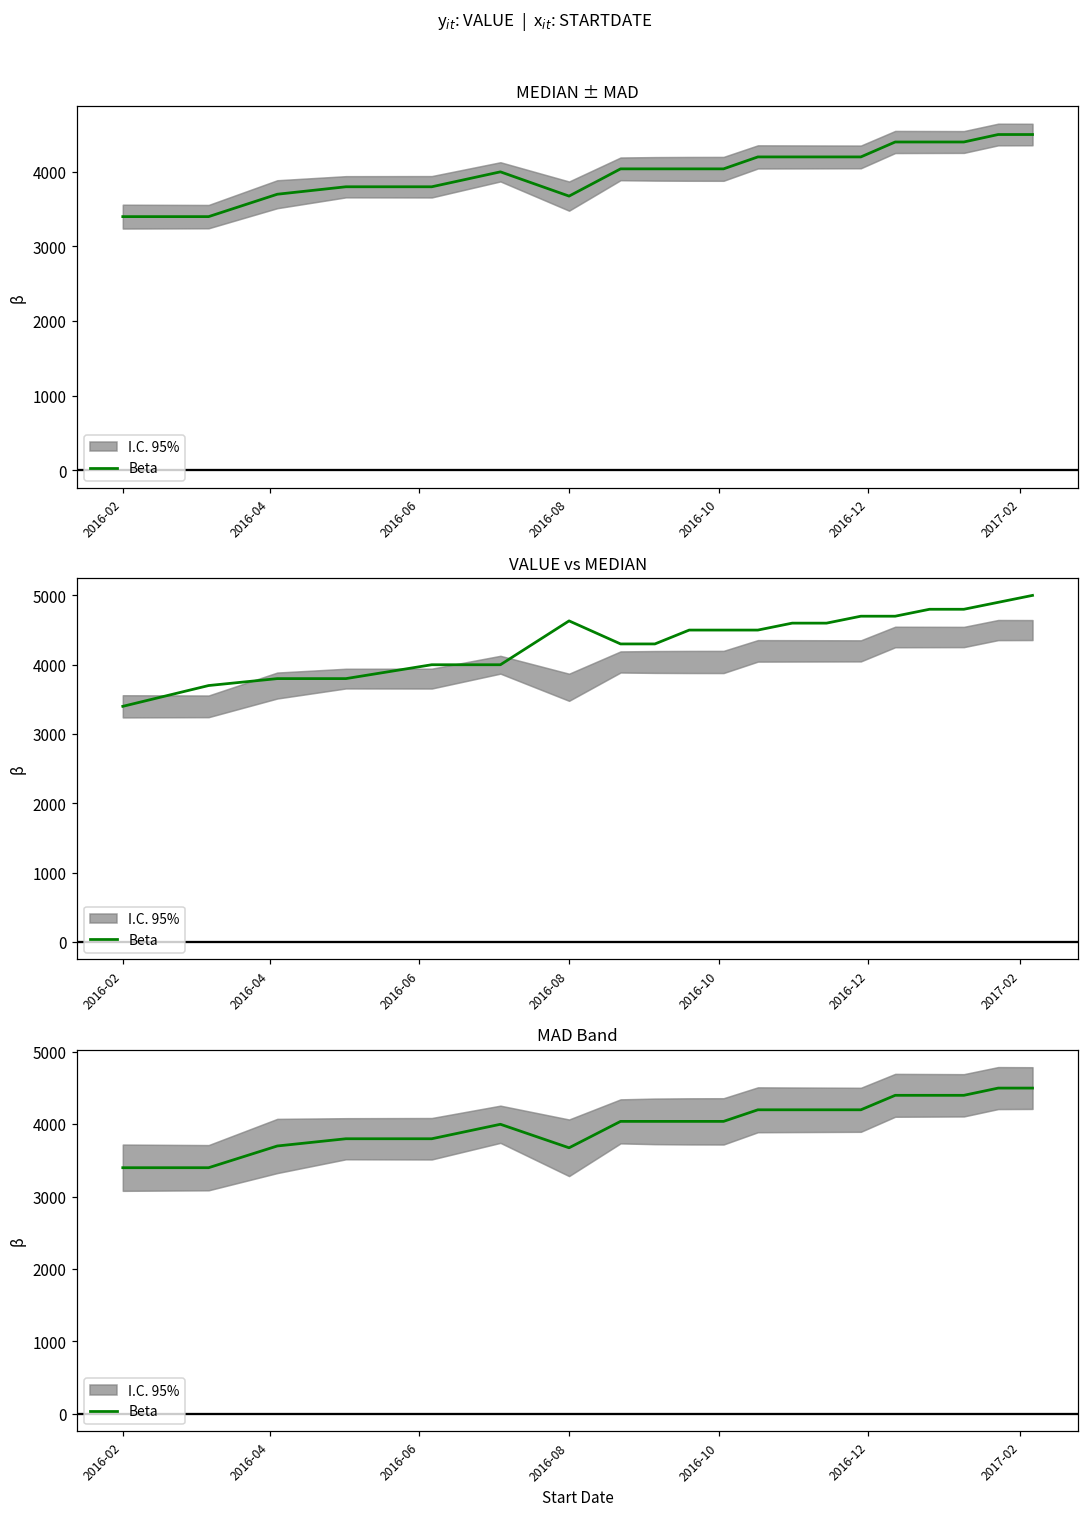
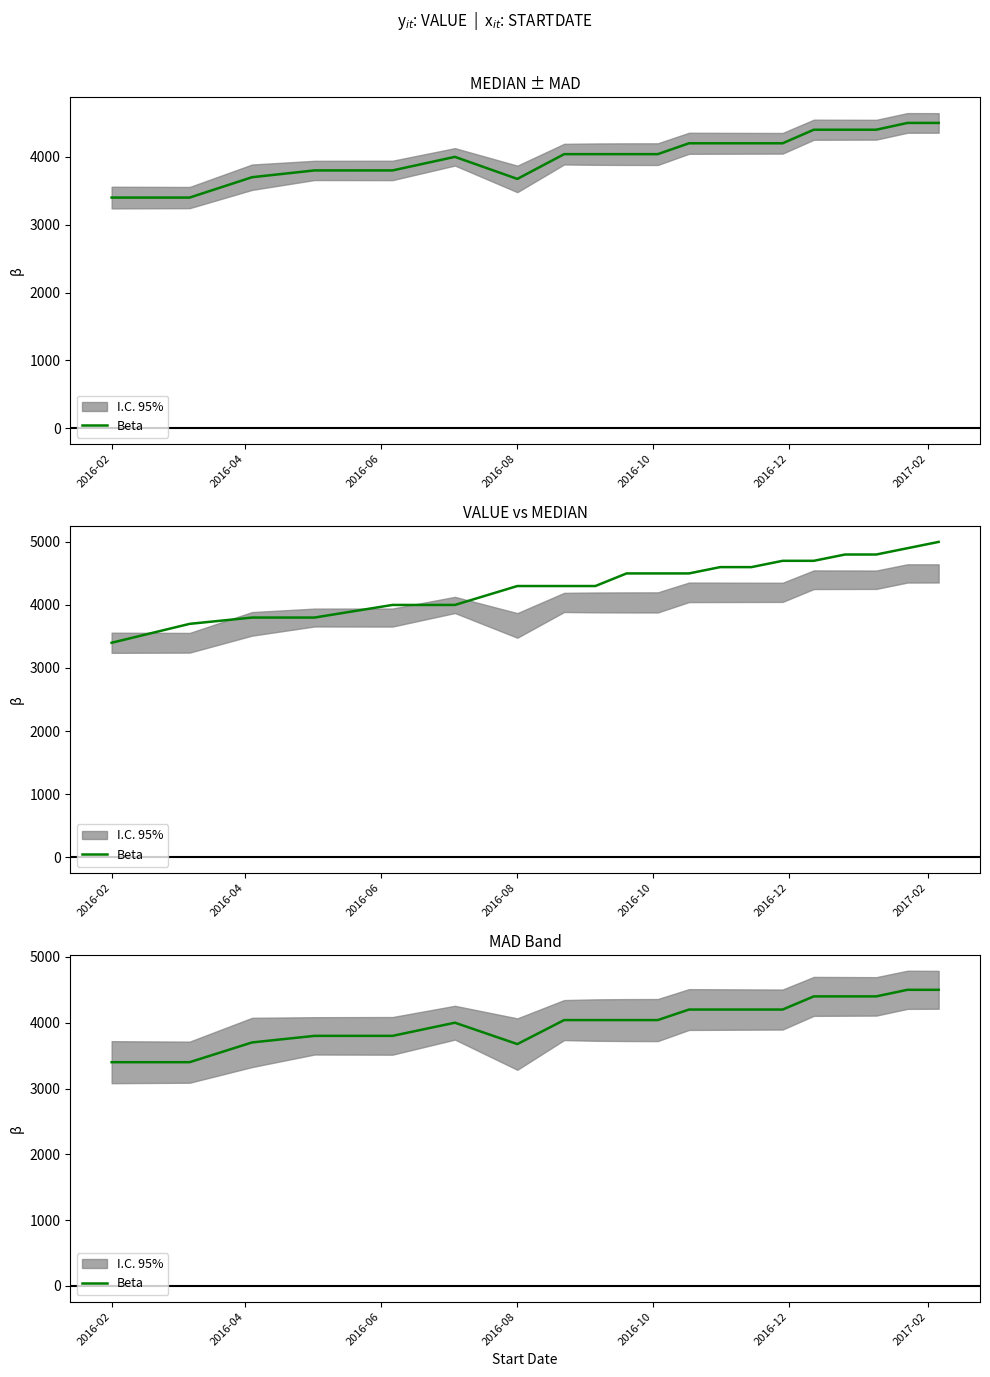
  {
    "MEDIAN ± MAD": {
      "Beta": {
        "2016-02": 3400,
        "2016-08": 3700
      }
    },
    "VALUE vs MEDIAN": {
      "Beta": {
        "2016-02": 3400,
-       "2016-08": 4600
+       "2016-08": 4300
      }
    },
    "MAD Band": {
      "Beta": {
        "2016-02": 3400,
        "2016-08": 3700
      }
    }
  }
